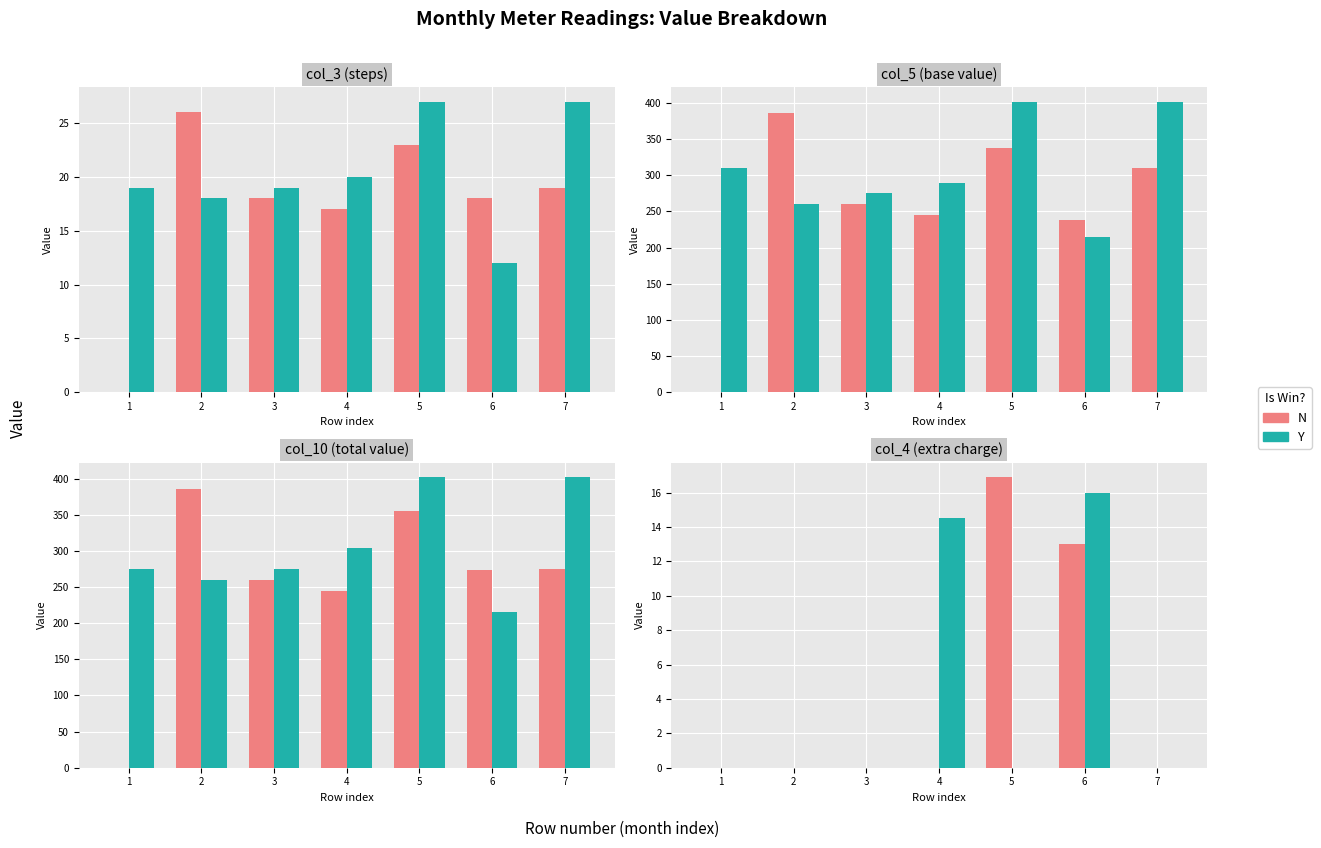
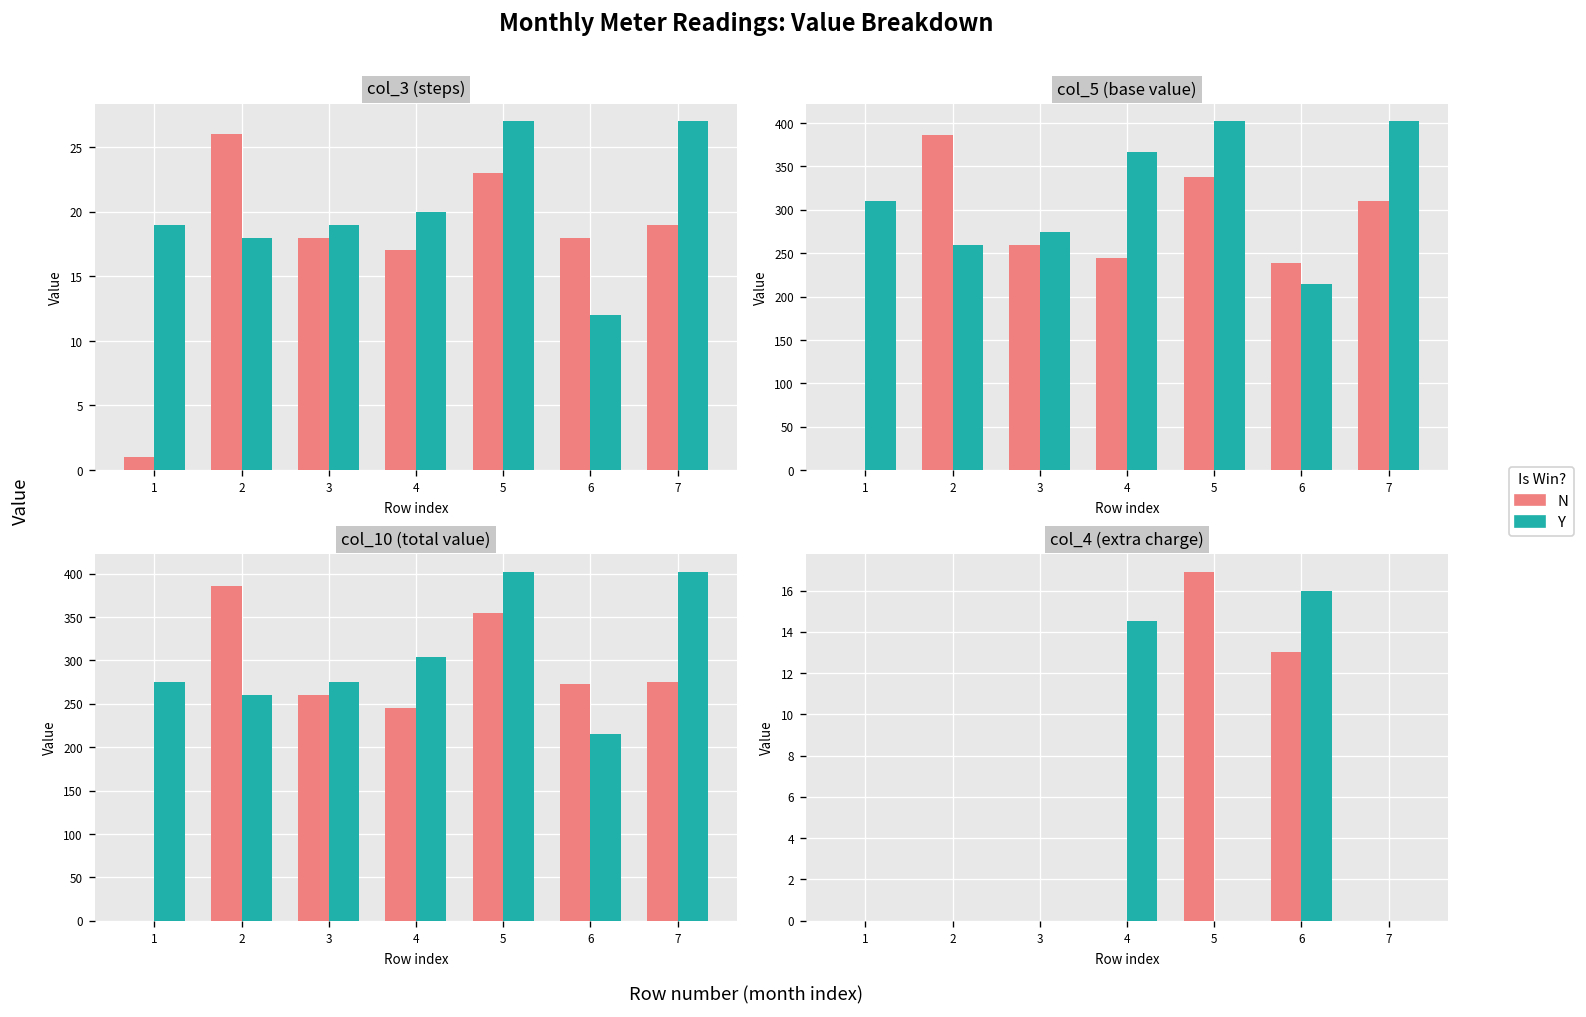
  {
    "col_3 (steps)": {
      "N": {
-       "1": 0,
+       "1": 1,
        "2": 26,
        "3": 18,
        "4": 17,
        "5": 23,
        "6": 18,
        "7": 19
      },
      "Y": {
        "1": 19,
        "2": 18,
        "3": 19,
        "4": 20,
        "5": 27,
        "6": 12,
        "7": 27
      }
    },
    "col_5 (base value)": {
      "N": {
        "1": 0,
        "2": 390,
        "3": 260,
        "4": 250,
        "5": 340,
        "6": 240,
        "7": 310
      },
      "Y": {
        "1": 310,
        "2": 260,
        "3": 280,
-       "4": 290,
+       "4": 370,
        "5": 400,
        "6": 220,
        "7": 400
      }
    },
    "col_10 (total value)": {
      "N": {
        "1": 0,
        "2": 390,
        "3": 260,
        "4": 250,
        "5": 350,
        "6": 270,
        "7": 280
      },
      "Y": {
        "1": 280,
        "2": 260,
        "3": 280,
        "4": 300,
        "5": 400,
        "6": 220,
        "7": 400
      }
    },
    "col_4 (extra charge)": {
      "N": {
        "1": 0.0,
        "2": 0.0,
        "3": 0.0,
        "4": 0.0,
        "5": 16.9,
        "6": 13.0,
        "7": 0.0
      },
      "Y": {
        "1": 0.0,
        "2": 0.0,
        "3": 0.0,
        "4": 14.5,
        "5": 0.0,
        "6": 16.0,
        "7": 0.0
      }
    }
  }
